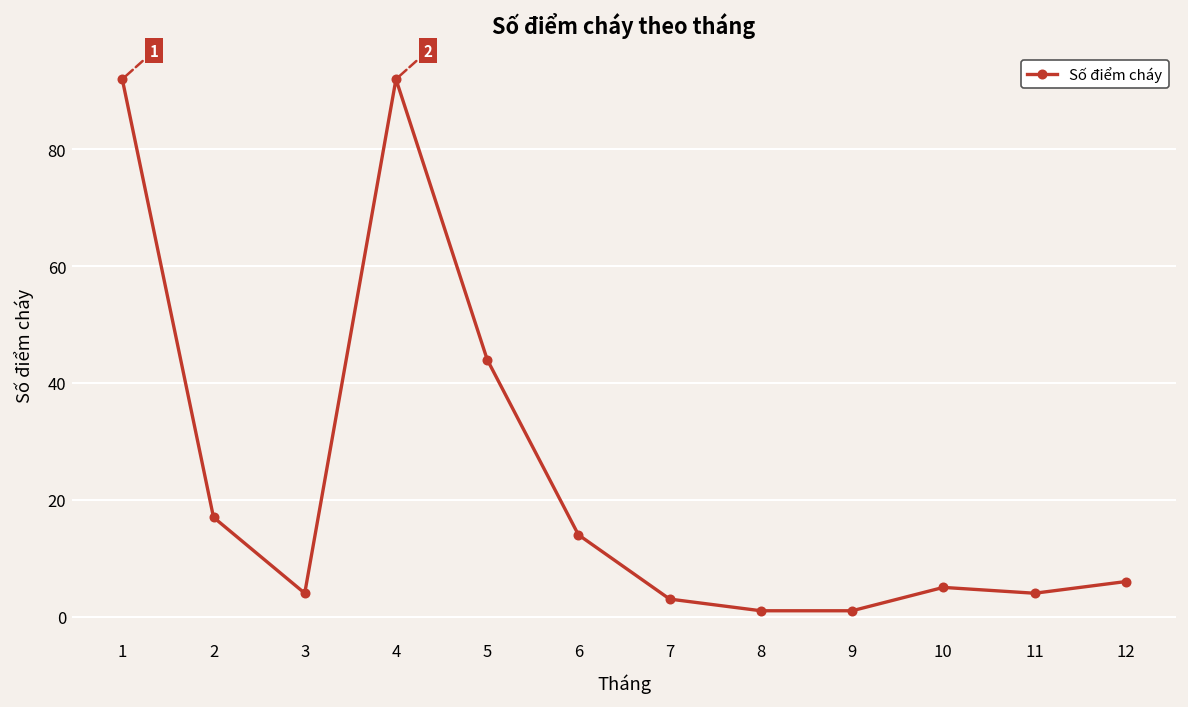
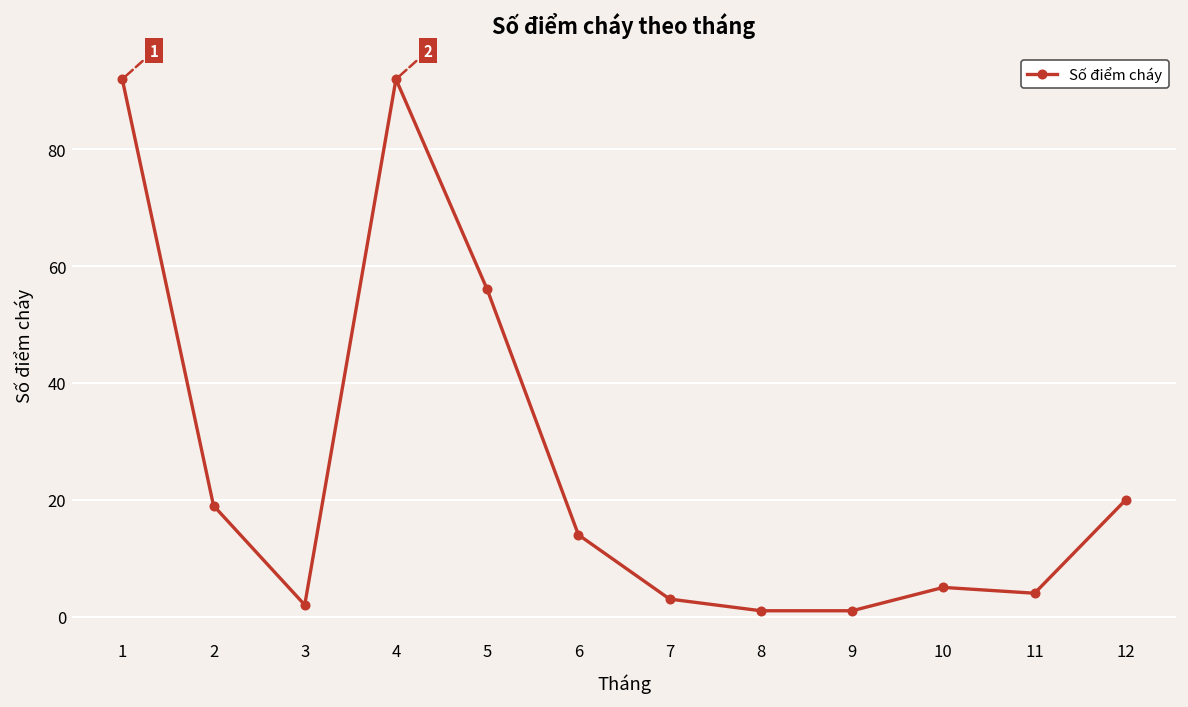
  {
    "1": 92,
-   "2": 17,
-   "3": 4,
+   "2": 19,
+   "3": 2,
    "4": 92,
-   "5": 44,
+   "5": 56,
    "6": 14,
    "7": 3,
    "8": 1,
    "9": 1,
    "10": 5,
    "11": 4,
-   "12": 6
+   "12": 20
  }
